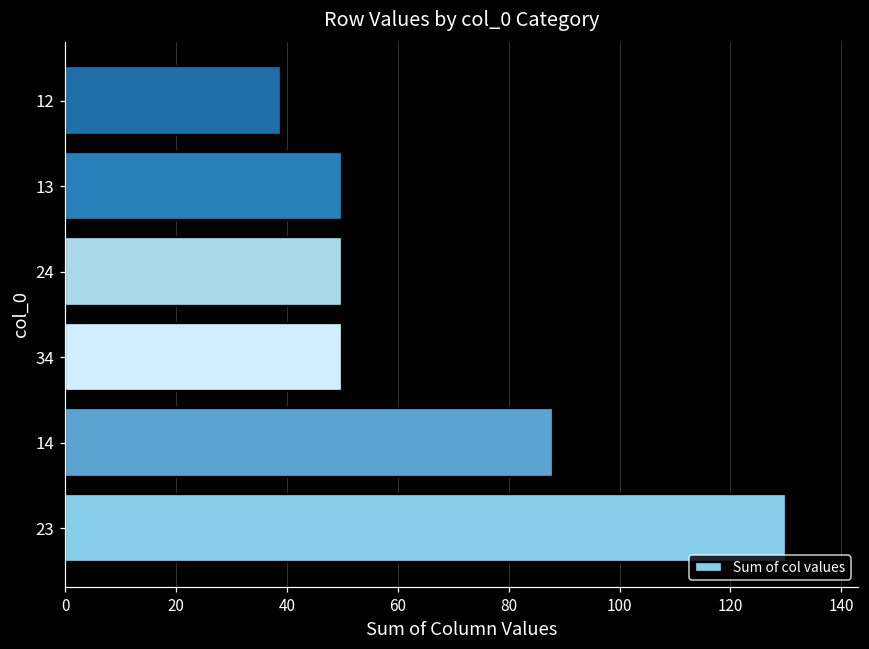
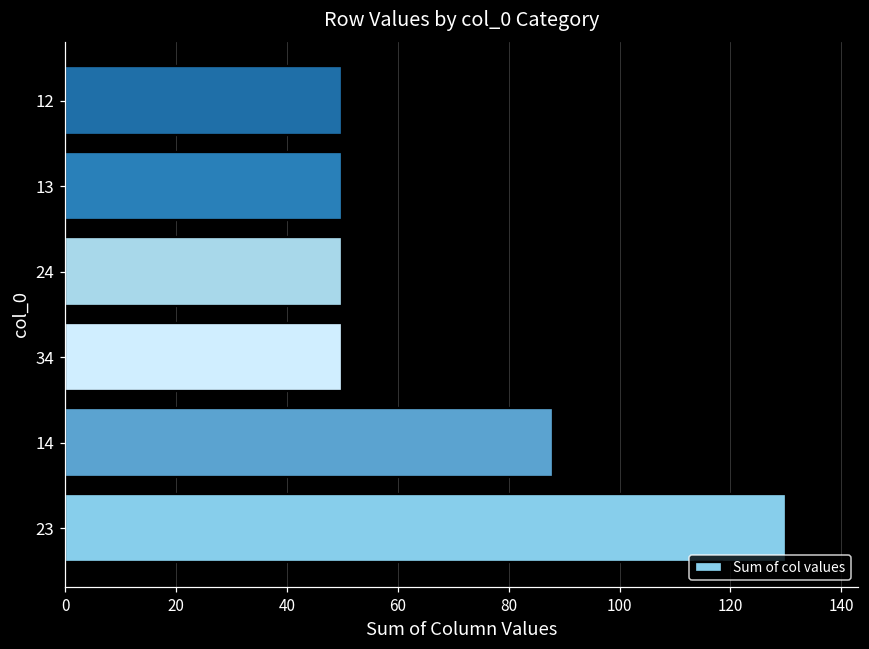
  {
-   "12": 39,
+   "12": 50,
    "13": 50,
    "24": 50,
    "34": 50,
    "14": 88,
    "23": 130
  }
